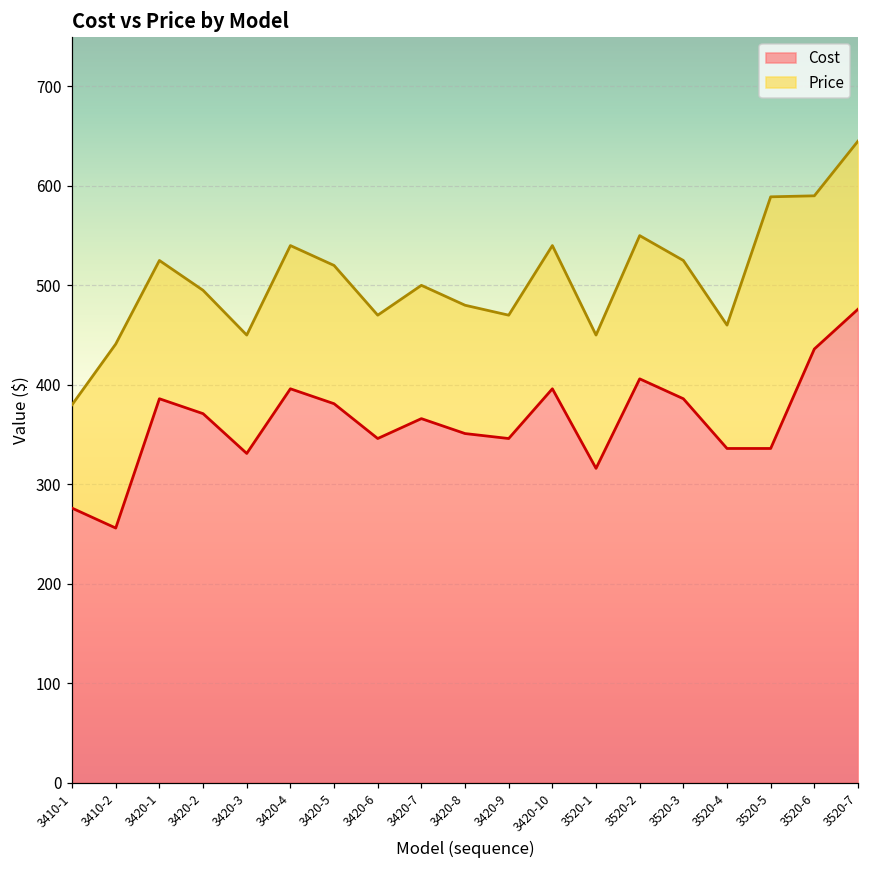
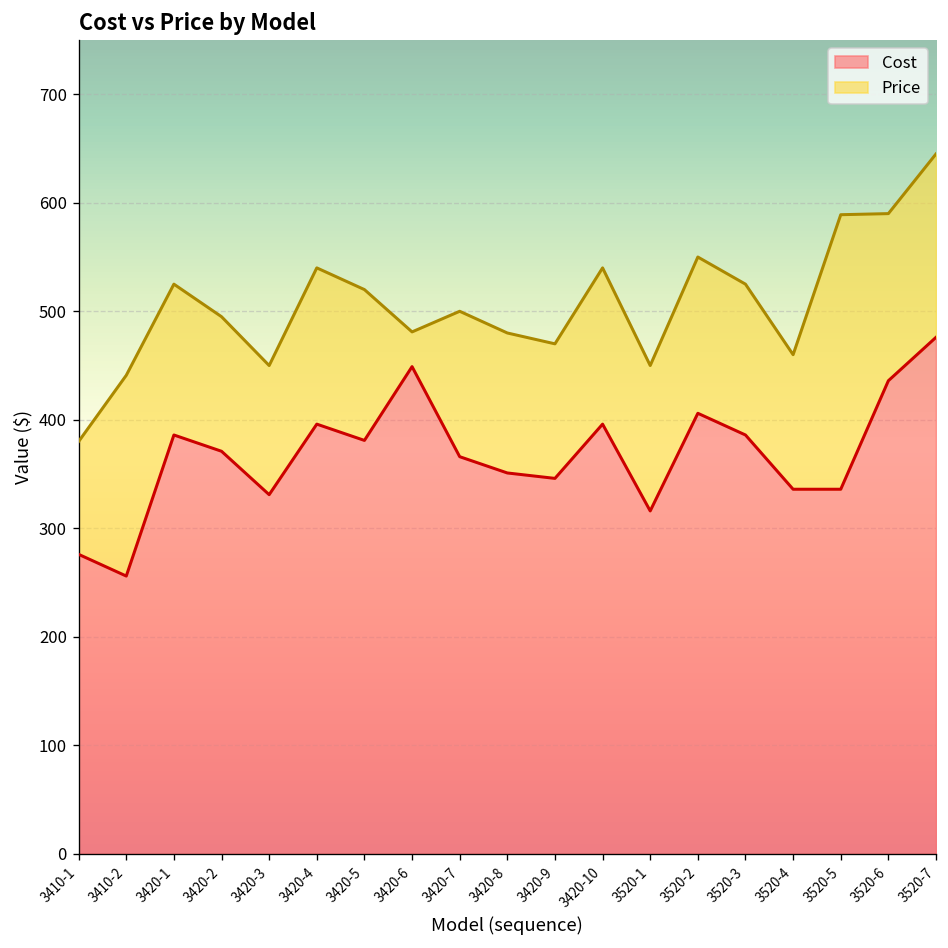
  {
    "Cost": {
      "3410-1": 280,
      "3410-2": 260,
      "3420-1": 390,
      "3420-2": 370,
      "3420-3": 330,
      "3420-4": 400,
      "3420-5": 380,
-     "3420-6": 350,
+     "3420-6": 450,
      "3420-7": 370,
      "3420-8": 350,
      "3420-9": 350,
      "3420-10": 400,
      "3520-1": 320,
      "3520-2": 410,
      "3520-3": 390,
      "3520-4": 340,
      "3520-5": 340,
      "3520-6": 440,
      "3520-7": 480
    },
    "Price": {
      "3410-1": 380,
      "3410-2": 440,
      "3420-1": 530,
      "3420-2": 500,
      "3420-3": 450,
      "3420-4": 540,
      "3420-5": 520,
-     "3420-6": 470,
+     "3420-6": 480,
      "3420-7": 500,
      "3420-8": 480,
      "3420-9": 470,
      "3420-10": 540,
      "3520-1": 450,
      "3520-2": 550,
      "3520-3": 530,
      "3520-4": 460,
      "3520-5": 590,
      "3520-6": 590,
      "3520-7": 650
    }
  }
